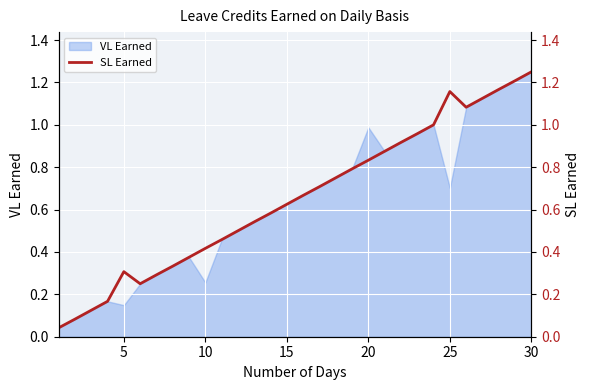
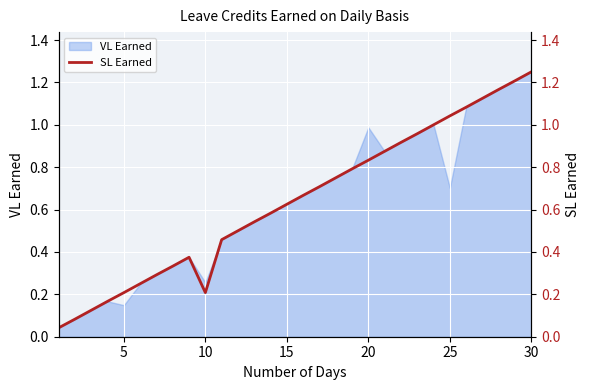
  {
    "VL Earned": {
      "5": 0.15,
      "10": 0.26,
      "15": 0.63,
      "20": 0.99,
      "25": 0.70,
      "30": 1.25
    },
    "SL Earned": {
-     "5": 0.31,
-     "10": 0.42,
+     "5": 0.21,
+     "10": 0.21,
      "15": 0.63,
      "20": 0.83,
-     "25": 1.16,
+     "25": 1.04,
      "30": 1.25
    }
  }
